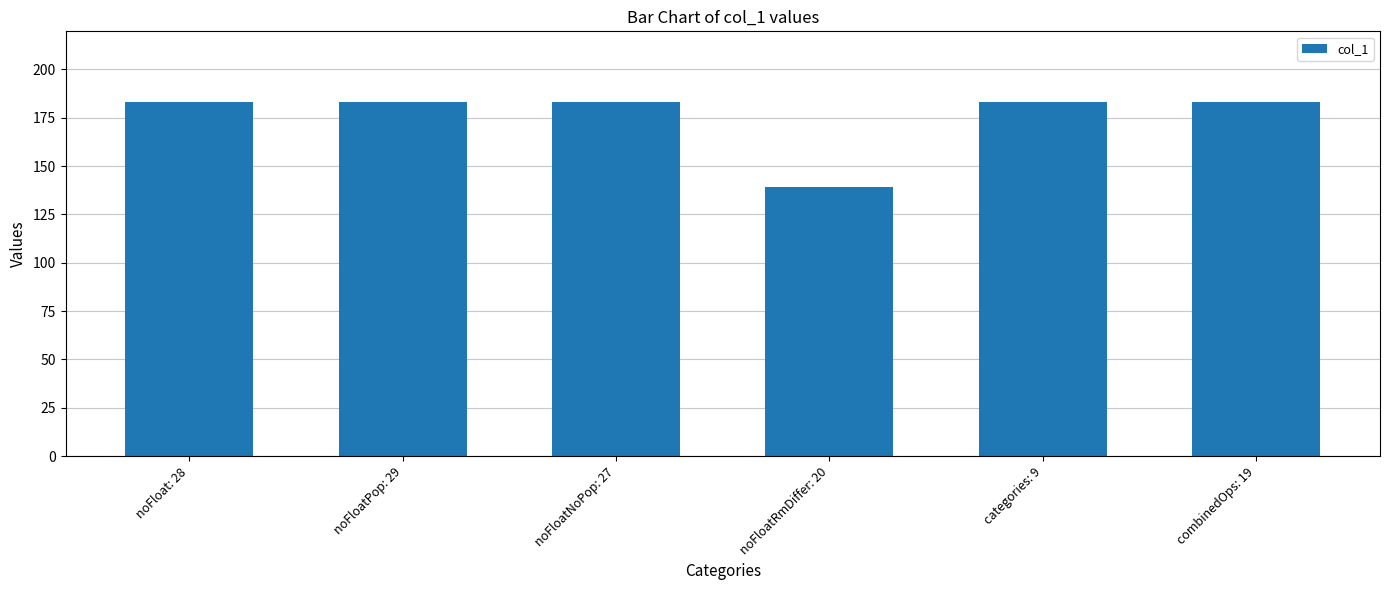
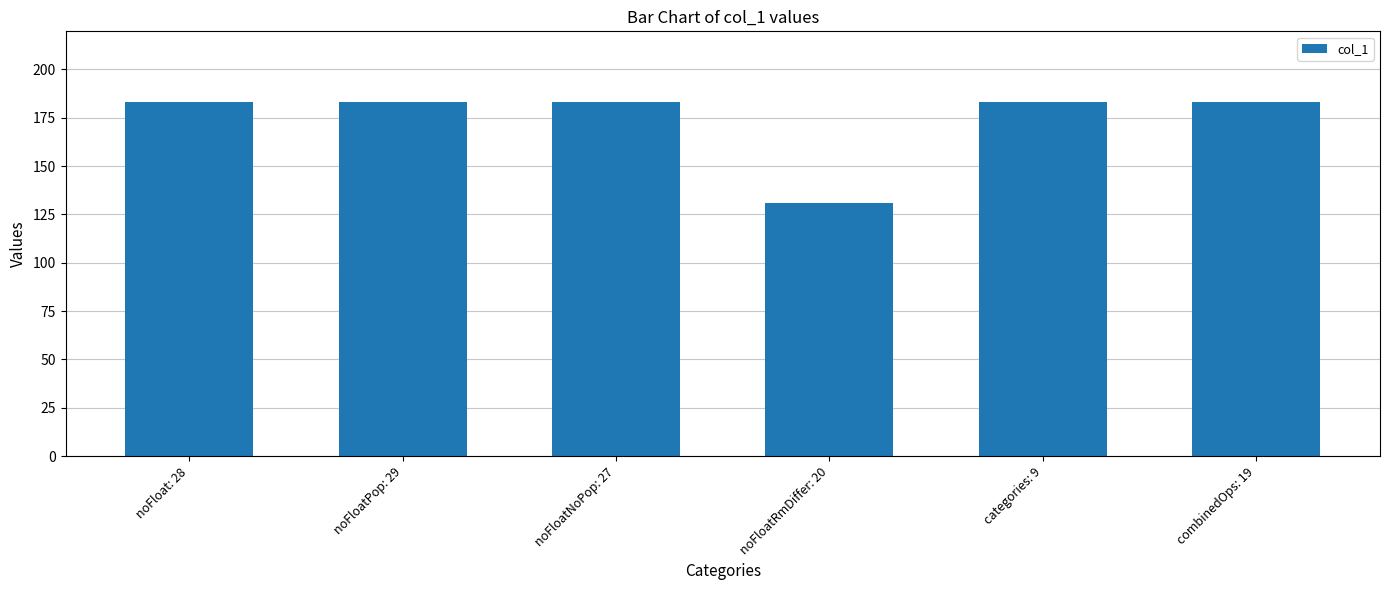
  {
    "noFloat: 28": 183,
    "noFloatPop: 29": 183,
    "noFloatNoPop: 27": 183,
-   "noFloatRmDiffer: 20": 139,
+   "noFloatRmDiffer: 20": 131,
    "categories: 9": 183,
    "combinedOps: 19": 183
  }
